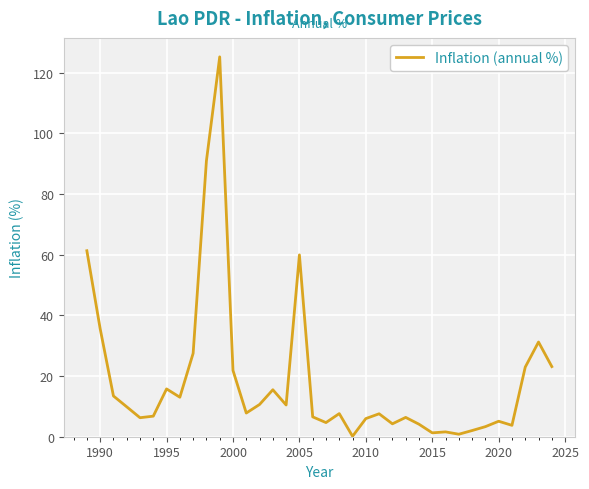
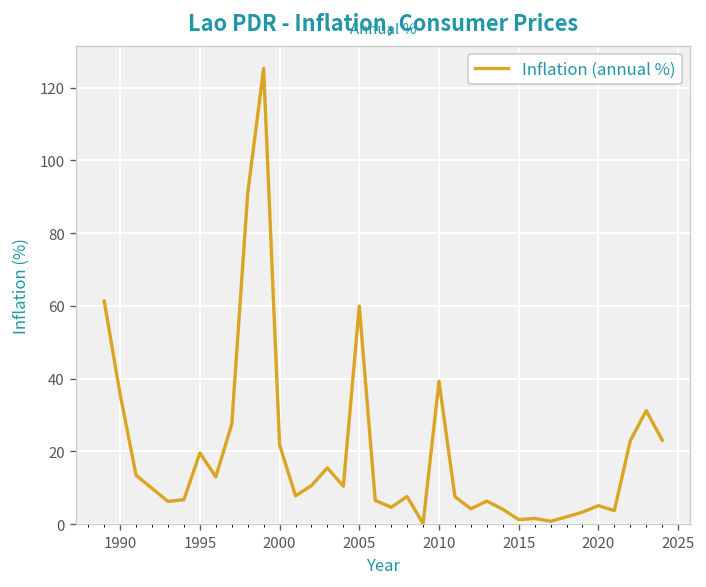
  {
    "1990": 36,
-   "1995": 16,
+   "1995": 20,
    "2000": 22,
    "2005": 60,
-   "2010": 6,
+   "2010": 39,
    "2015": 1,
    "2020": 5
  }
